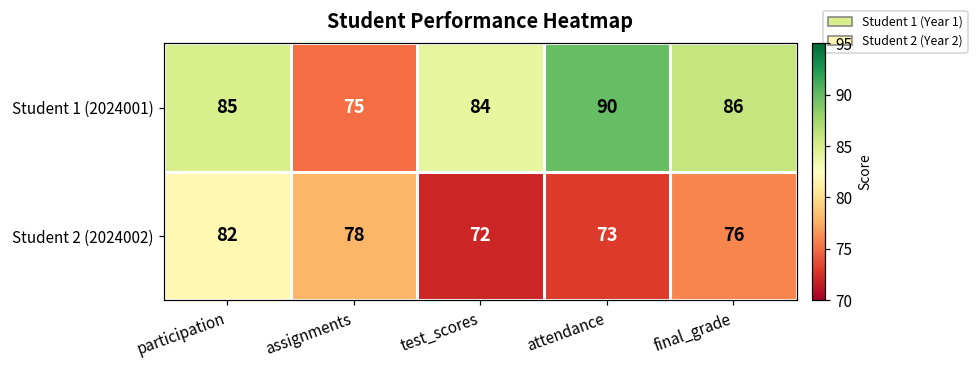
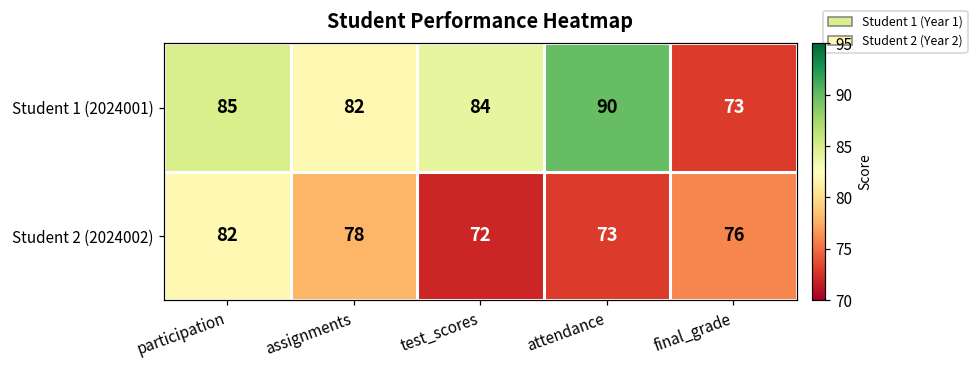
  {
    "Student 1 (2024001)": {
      "participation": 85,
-     "assignments": 75,
+     "assignments": 82,
      "test_scores": 84,
      "attendance": 90,
-     "final_grade": 86
+     "final_grade": 73
    },
    "Student 2 (2024002)": {
      "participation": 82,
      "assignments": 78,
      "test_scores": 72,
      "attendance": 73,
      "final_grade": 76
    }
  }
